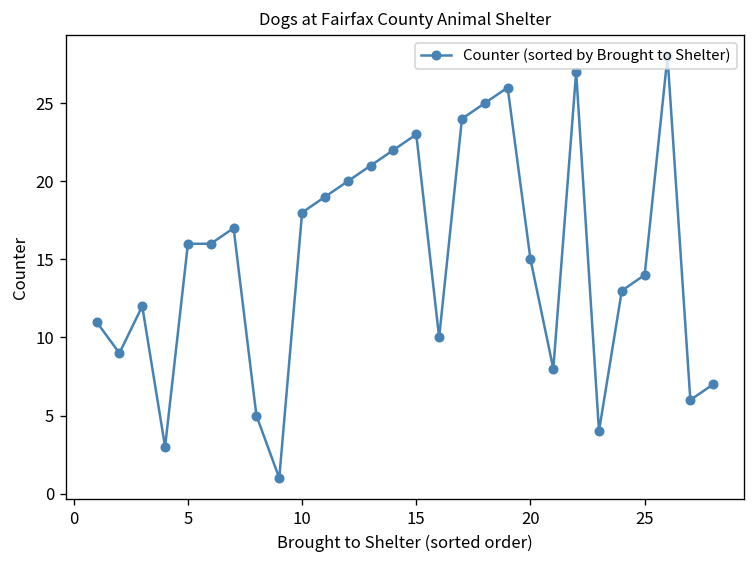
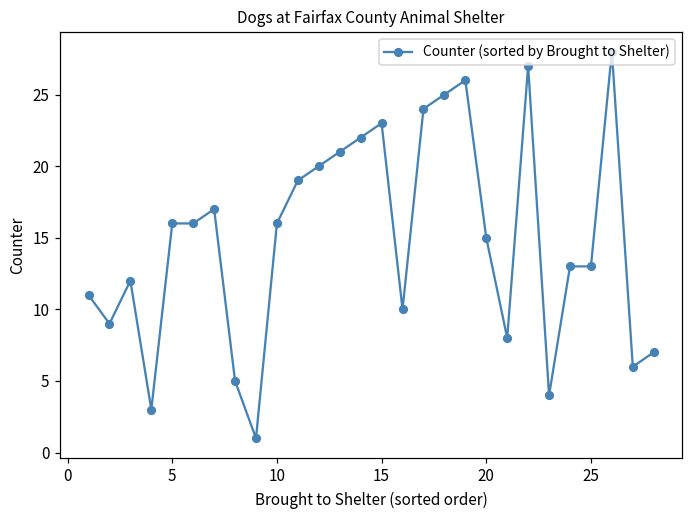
  {
    "5": 16,
-   "10": 18,
+   "10": 16,
    "15": 23,
    "20": 15,
-   "25": 14
+   "25": 13
  }
